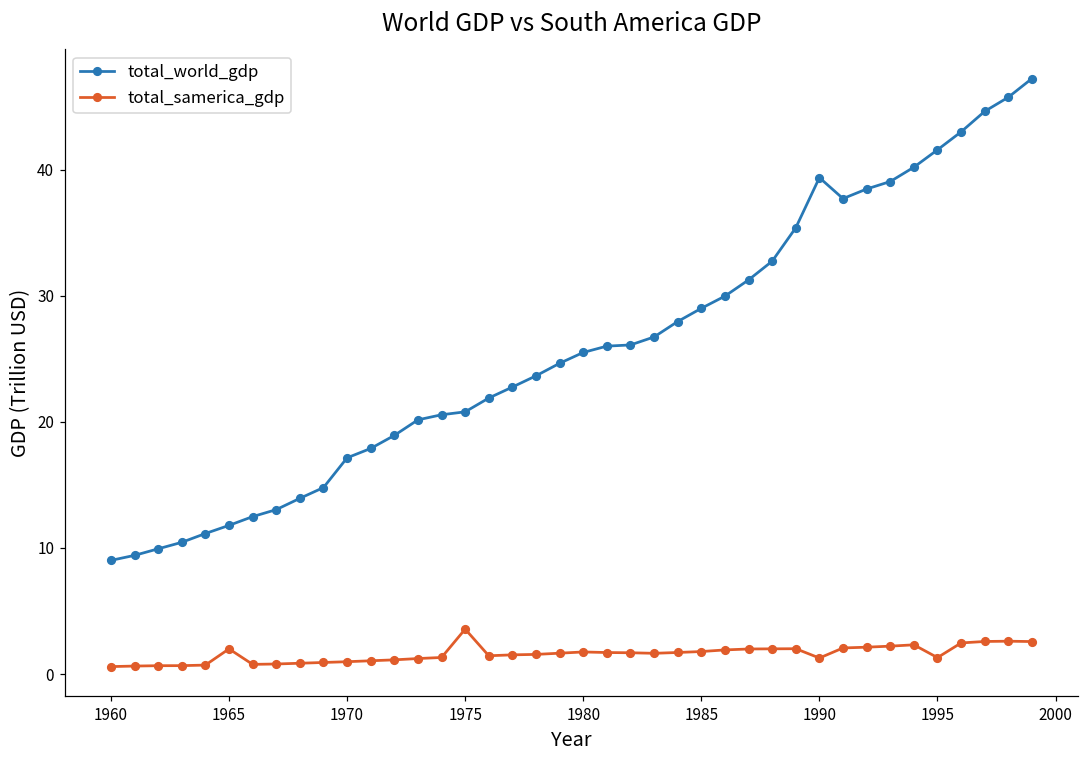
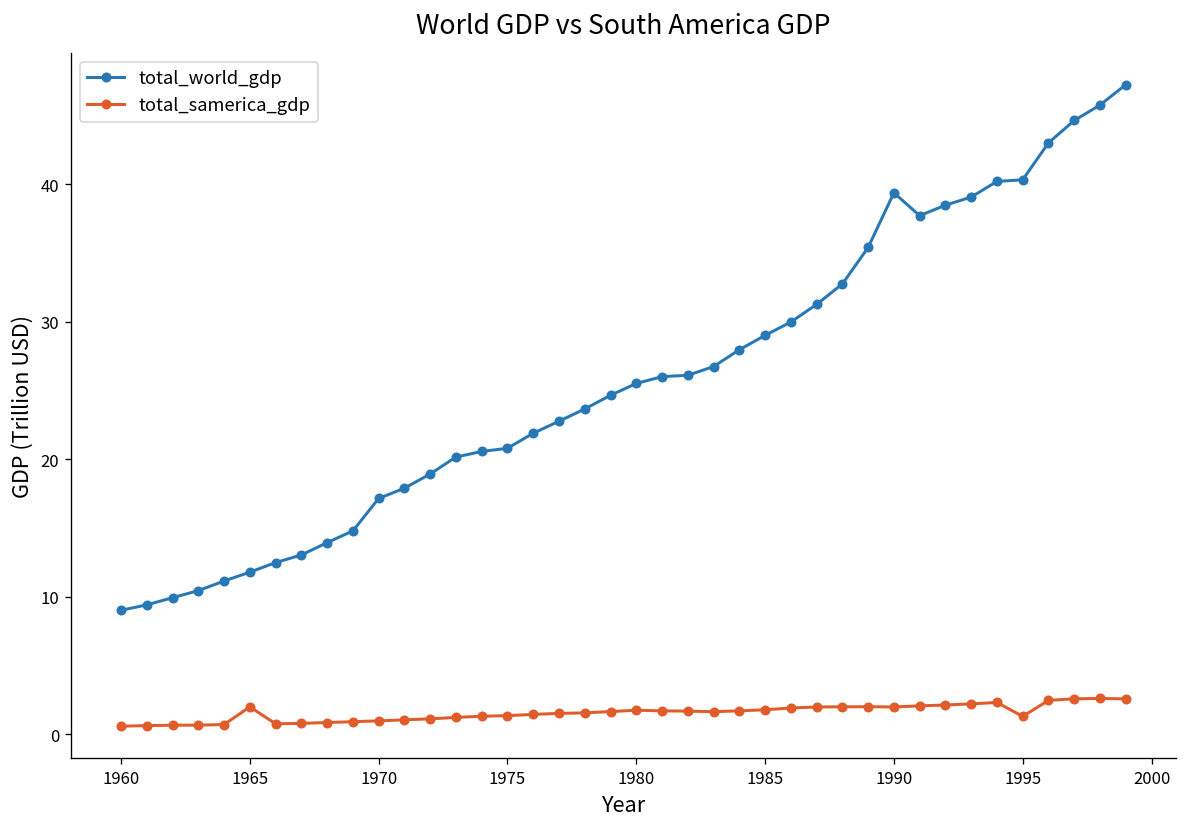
  {
    "total_world_gdp": {
      "1960": 9.0,
      "1965": 11.8,
      "1970": 17.1,
      "1975": 20.8,
      "1980": 25.5,
      "1985": 29.0,
      "1990": 39.4,
-     "1995": 41.6
+     "1995": 40.3
    },
    "total_samerica_gdp": {
      "1960": 0.6,
      "1965": 2.0,
      "1970": 1.0,
-     "1975": 3.6,
+     "1975": 1.4,
      "1980": 1.7,
      "1985": 1.8,
-     "1990": 1.3,
+     "1990": 2.0,
      "1995": 1.3
    }
  }
